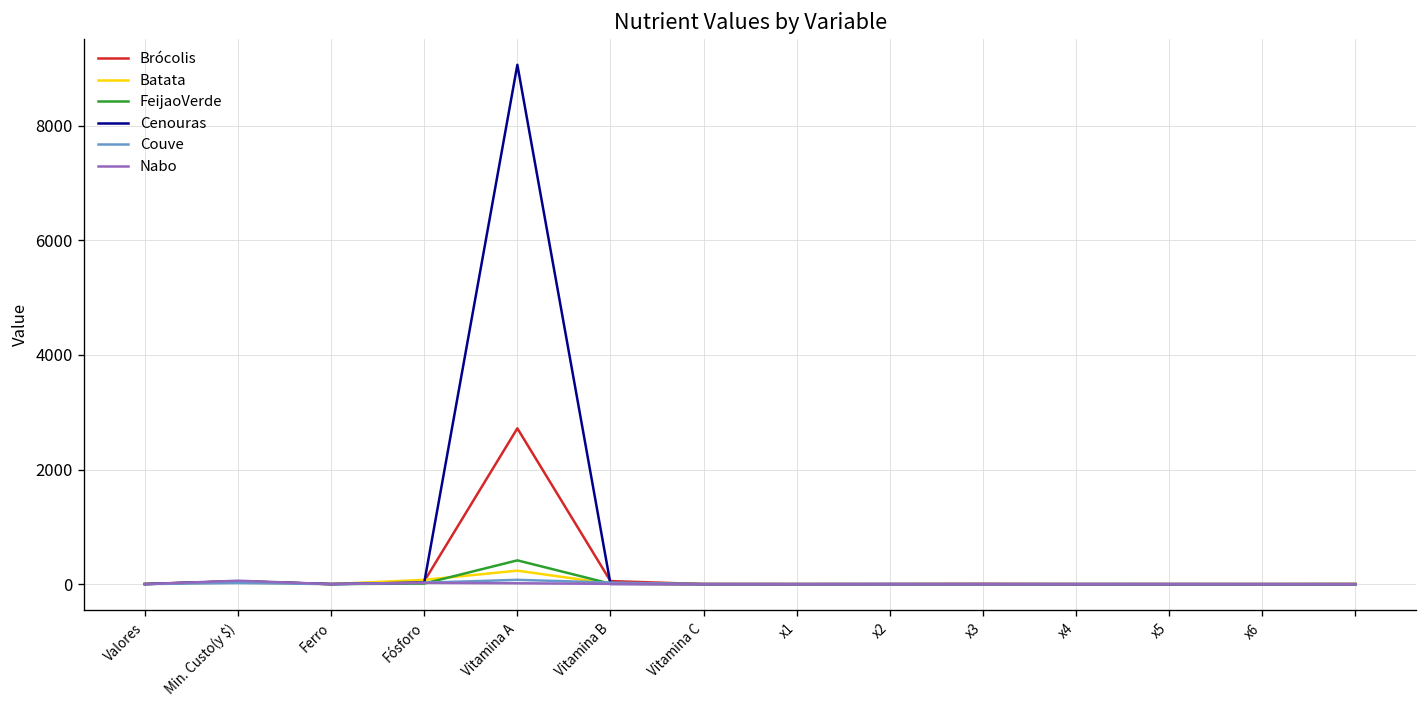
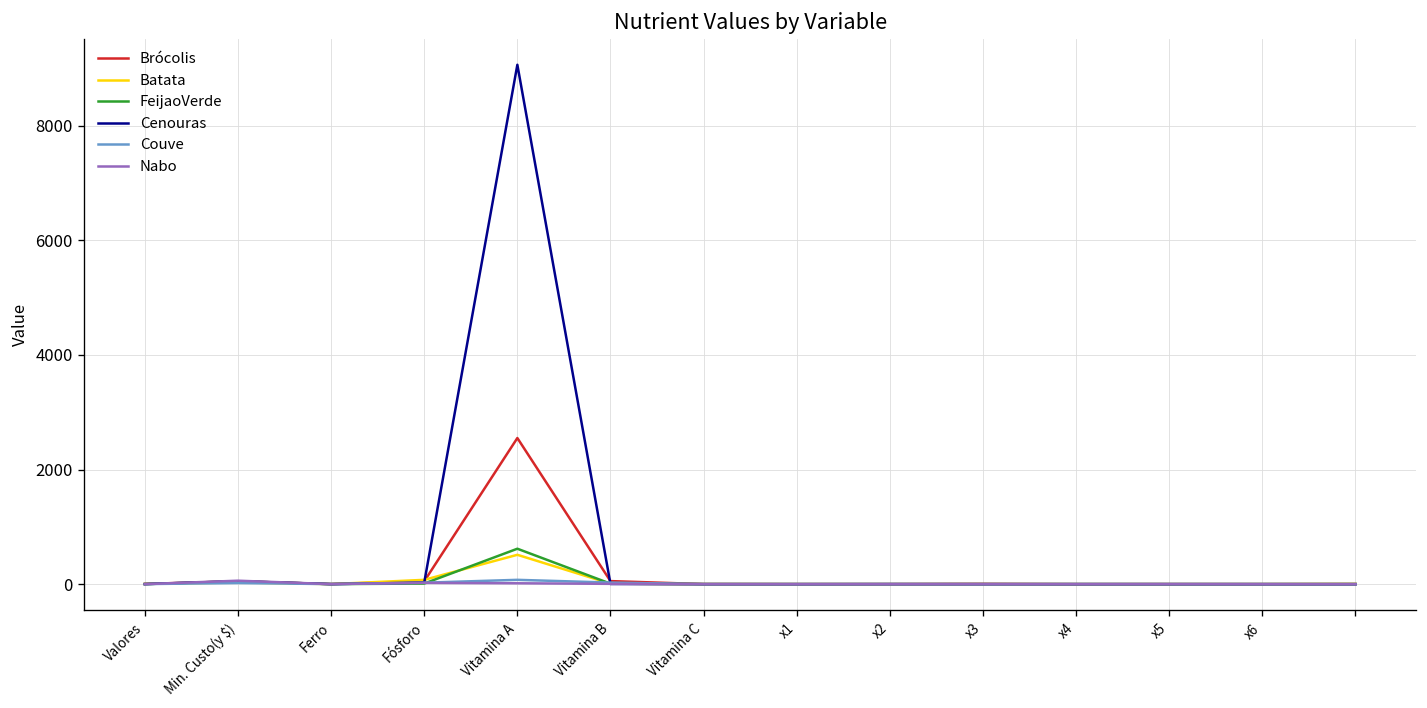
  {
    "Brócolis": {
-     "Vitamina A": 2700
+     "Vitamina A": 2600
    },
    "Batata": {
-     "Vitamina A": 200
+     "Vitamina A": 500
    },
    "FeijaoVerde": {
-     "Vitamina A": 400
+     "Vitamina A": 600
    },
    "Cenouras": {
      "Vitamina A": 9100
    },
    "Couve": {
      "Vitamina A": 100
    },
    "Nabo": {
      "Vitamina A": 0
    }
  }
